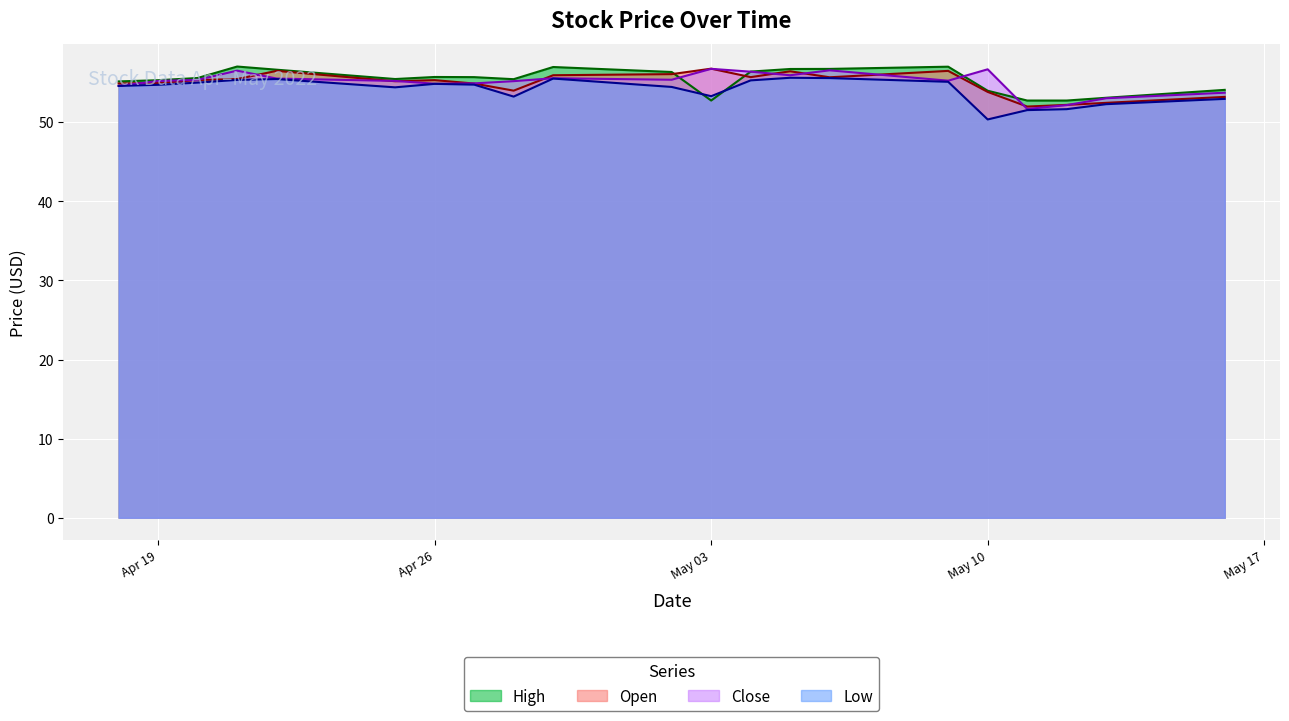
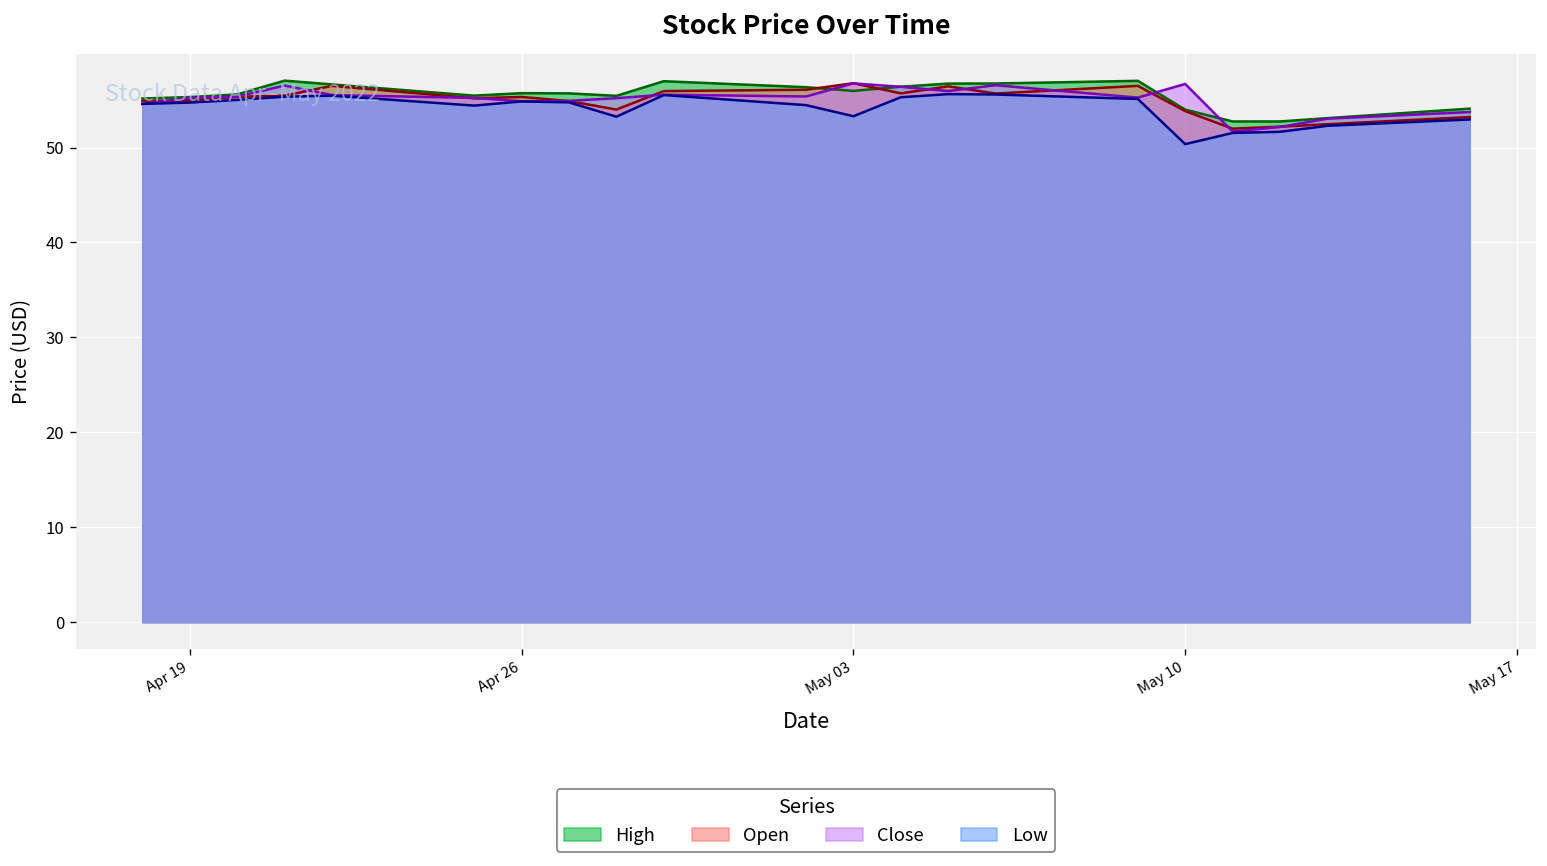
  {
    "High": {
      "Apr 26": 56,
-     "May 03": 53
+     "May 03": 56
    },
    "Open": {
      "Apr 26": 55
    },
    "Close": {
      "May 10": 57
    },
    "Low": {
      "May 03": 53,
      "May 10": 50
    }
  }
